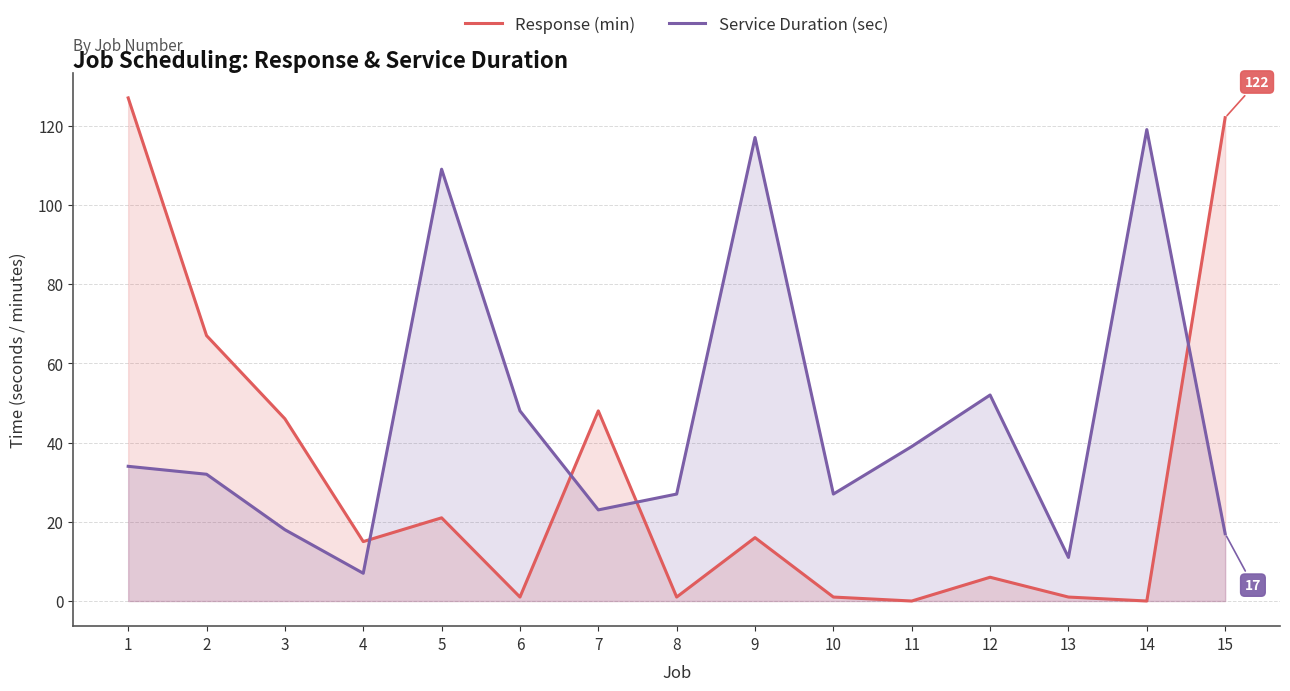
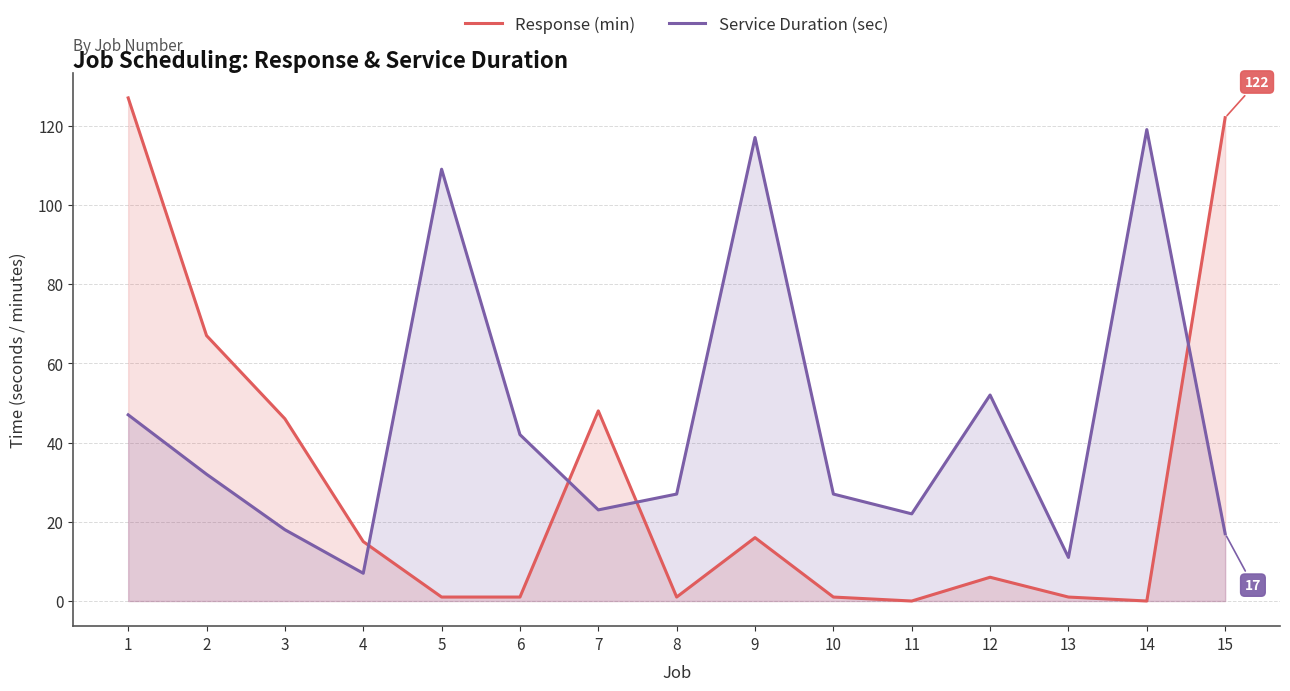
  {
    "Response (min)": {
      "1": 127,
      "2": 67,
      "3": 46,
      "4": 15,
-     "5": 21,
+     "5": 1,
      "6": 1,
      "7": 48,
      "8": 1,
      "9": 16,
      "10": 1,
      "11": 0,
      "12": 6,
      "13": 1,
      "14": 0,
      "15": 122
    },
    "Service Duration (sec)": {
-     "1": 34,
+     "1": 47,
      "2": 32,
      "3": 18,
      "4": 7,
      "5": 109,
-     "6": 48,
+     "6": 42,
      "7": 23,
      "8": 27,
      "9": 117,
      "10": 27,
-     "11": 39,
+     "11": 22,
      "12": 52,
      "13": 11,
      "14": 119,
      "15": 17
    }
  }
